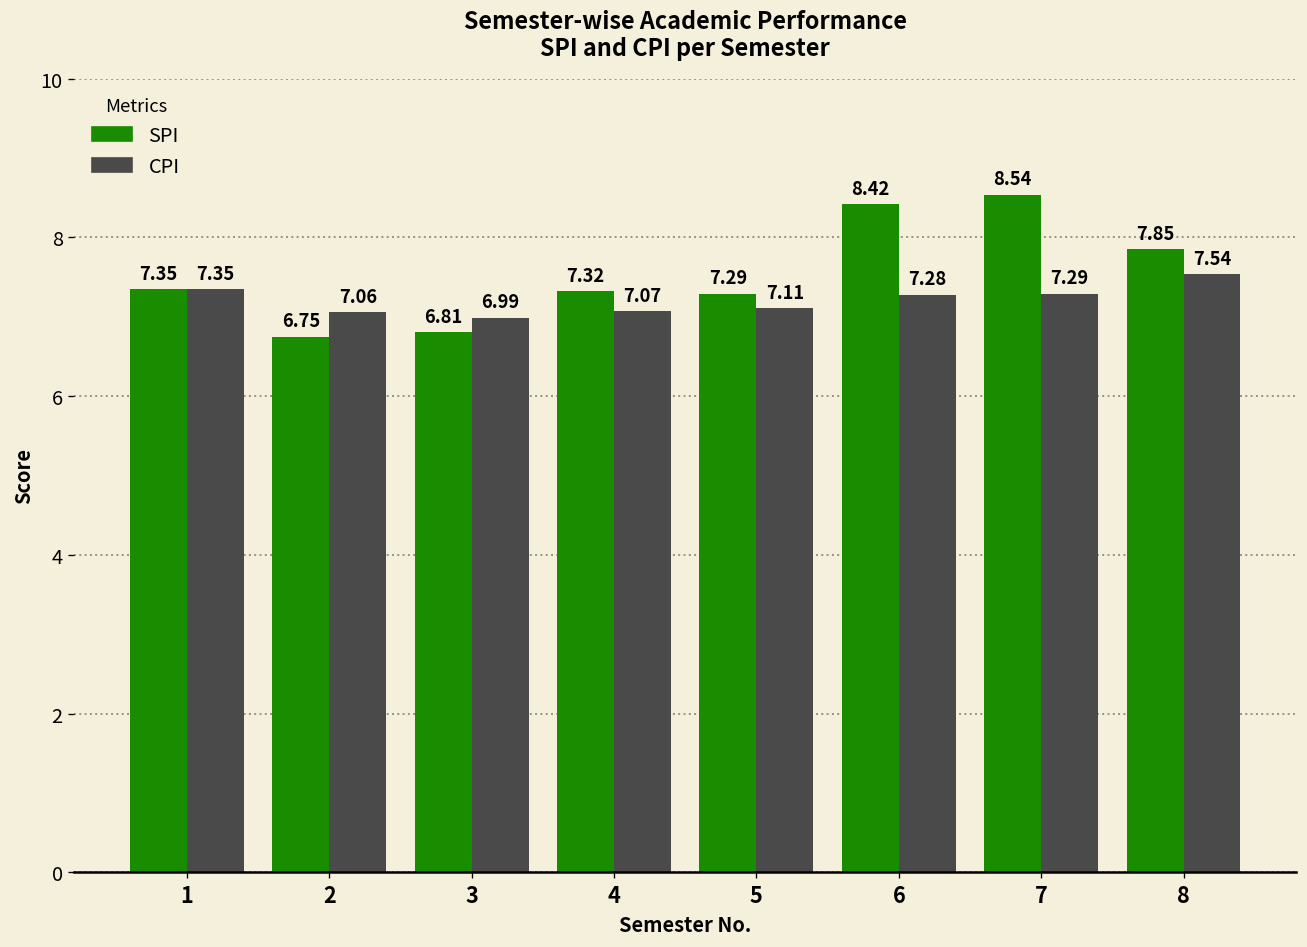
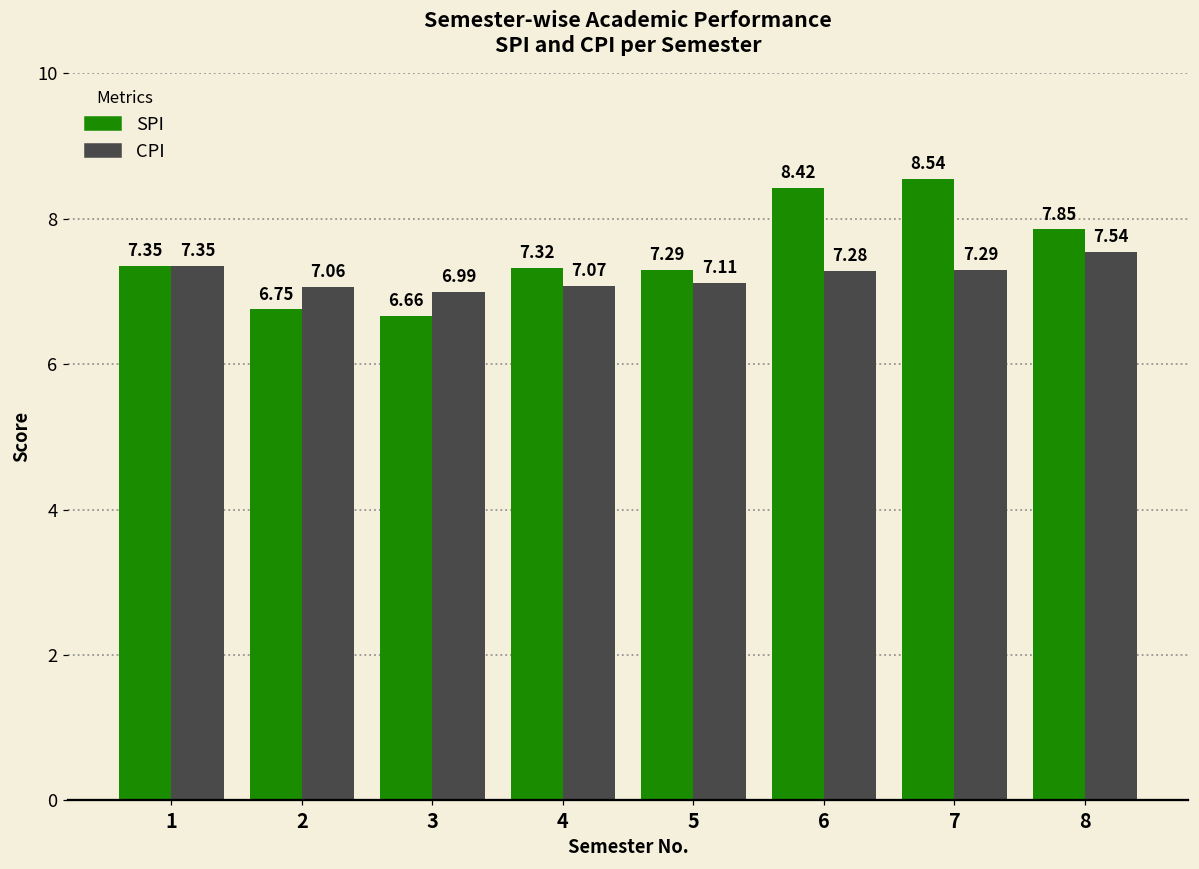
  {
    "SPI": {
      "1": 7.35,
      "2": 6.75,
-     "3": 6.81,
+     "3": 6.66,
      "4": 7.32,
      "5": 7.29,
      "6": 8.42,
      "7": 8.54,
      "8": 7.85
    },
    "CPI": {
      "1": 7.35,
      "2": 7.06,
      "3": 6.99,
      "4": 7.07,
      "5": 7.11,
      "6": 7.28,
      "7": 7.29,
      "8": 7.54
    }
  }
